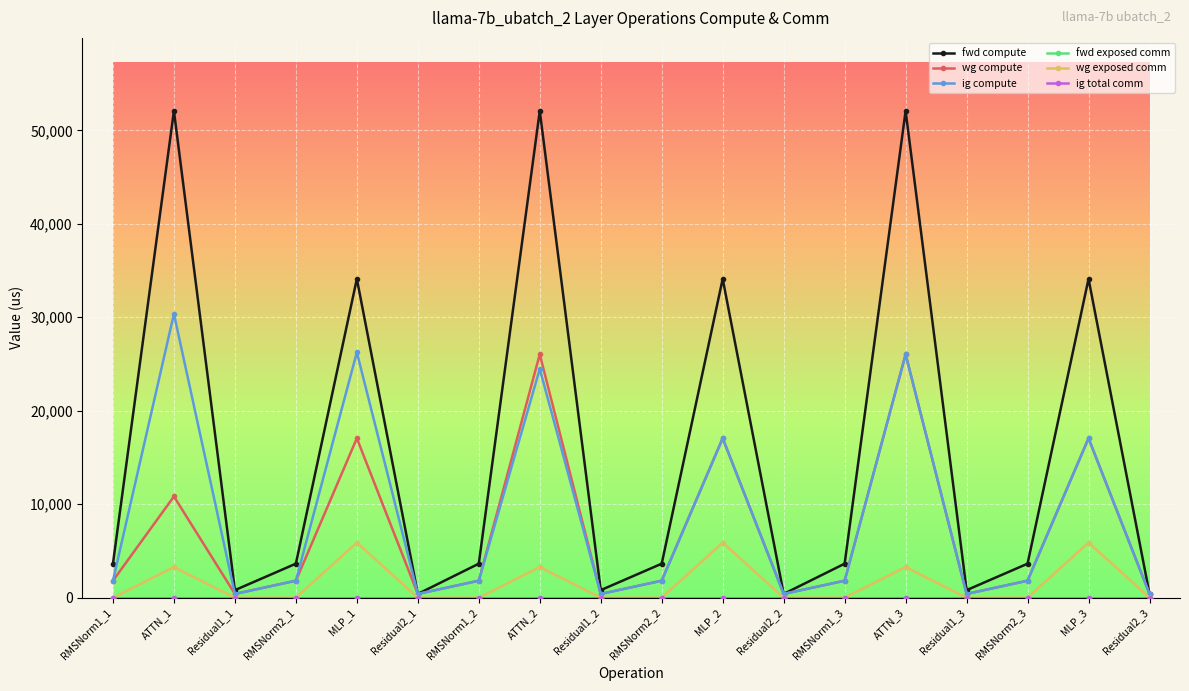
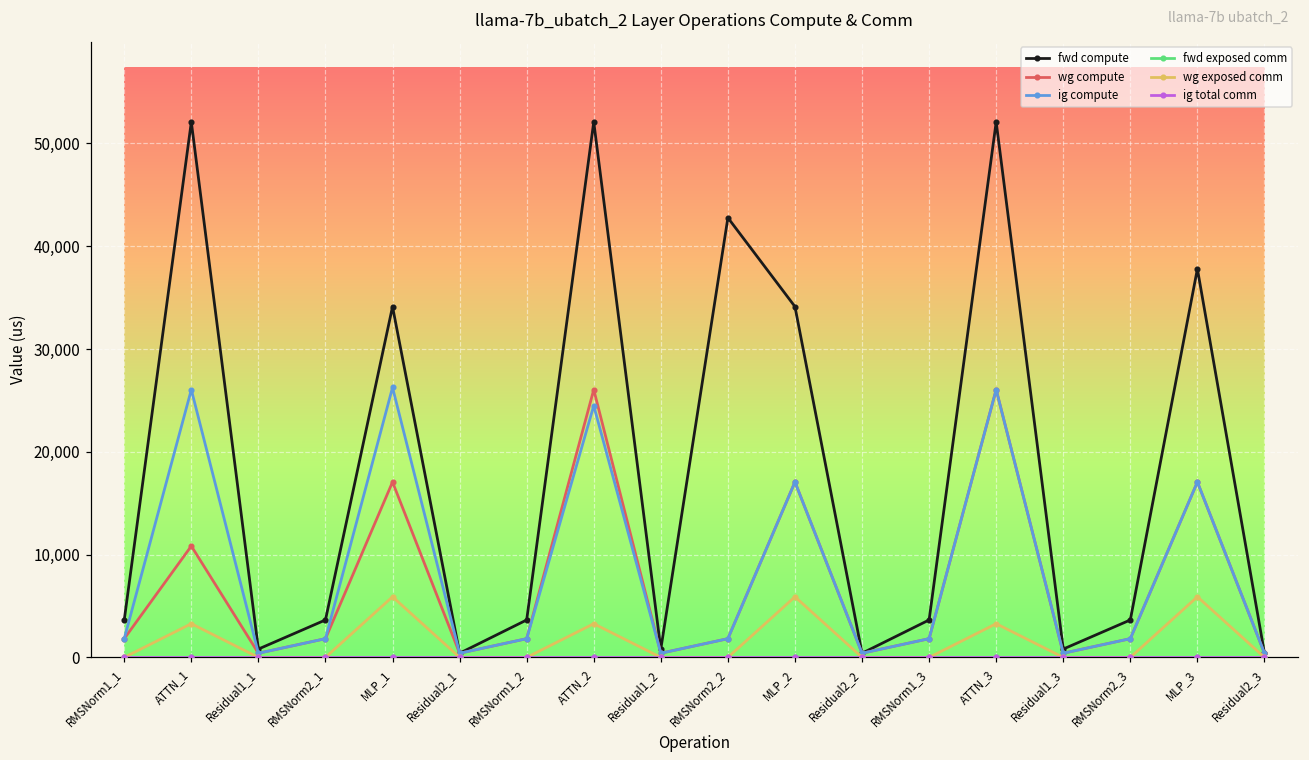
  {
    "fwd compute": {
      "RMSNorm1_1": "4,000",
      "ATTN_1": "52,000",
      "Residual1_1": "1,000",
      "RMSNorm2_1": "4,000",
      "MLP_1": "34,000",
      "RMSNorm1_2": "4,000",
      "ATTN_2": "52,000",
      "Residual1_2": "1,000",
-     "RMSNorm2_2": "4,000",
+     "RMSNorm2_2": "43,000",
      "MLP_2": "34,000",
      "RMSNorm1_3": "4,000",
      "ATTN_3": "52,000",
      "Residual1_3": "1,000",
      "RMSNorm2_3": "4,000",
-     "MLP_3": "34,000"
+     "MLP_3": "38,000"
    },
    "wg compute": {
      "ATTN_1": "11,000",
      "MLP_1": "17,000",
      "ATTN_2": "26,000"
    },
    "ig compute": {
-     "ATTN_1": "30,000",
+     "ATTN_1": "26,000",
      "MLP_1": "26,000",
      "ATTN_2": "24,000"
    },
    "ig total comm": {
      "ATTN_1": "0",
      "MLP_1": "0",
      "ATTN_2": "0",
      "MLP_2": "0",
      "ATTN_3": "0",
      "MLP_3": "0"
    },
    "wg exposed comm": {
      "ATTN_1": "3,000",
      "MLP_1": "6,000",
      "ATTN_2": "3,000",
      "MLP_2": "6,000",
      "ATTN_3": "3,000",
      "MLP_3": "6,000"
    }
  }
